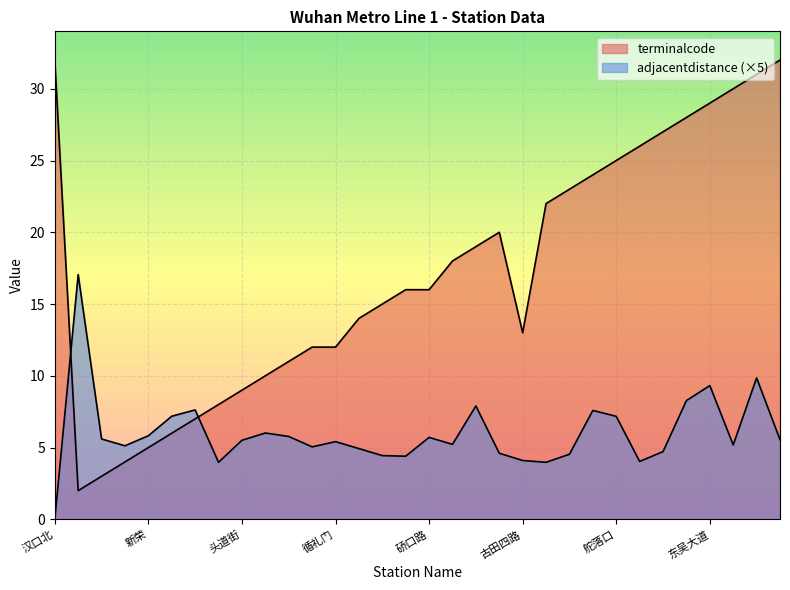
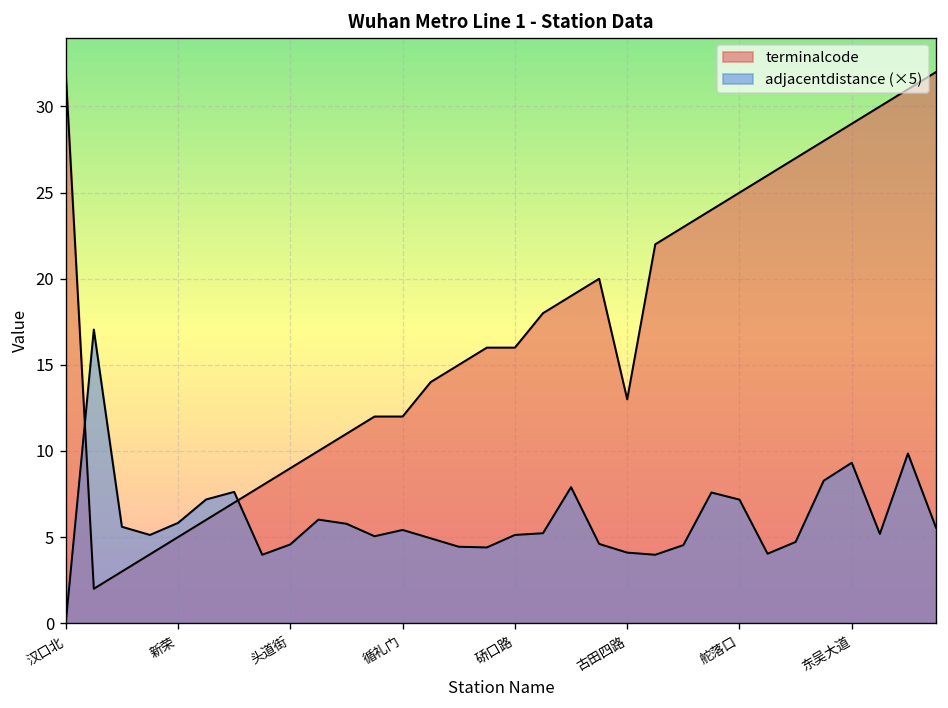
  {
    "terminalcode": {
      "汉口北": 32.0,
      "新荣": 5.0,
      "头道街": 9.0,
      "循礼门": 12.0,
      "硚口路": 16.0,
      "古田四路": 13.0,
      "舵落口": 25.0,
      "东吴大道": 29.0
    },
    "adjacentdistance (×5)": {
      "汉口北": 0.0,
      "新荣": 5.8,
-     "头道街": 5.5,
+     "头道街": 4.6,
      "循礼门": 5.4,
-     "硚口路": 5.7,
+     "硚口路": 5.1,
      "古田四路": 4.1,
      "舵落口": 7.2,
      "东吴大道": 9.3
    }
  }
